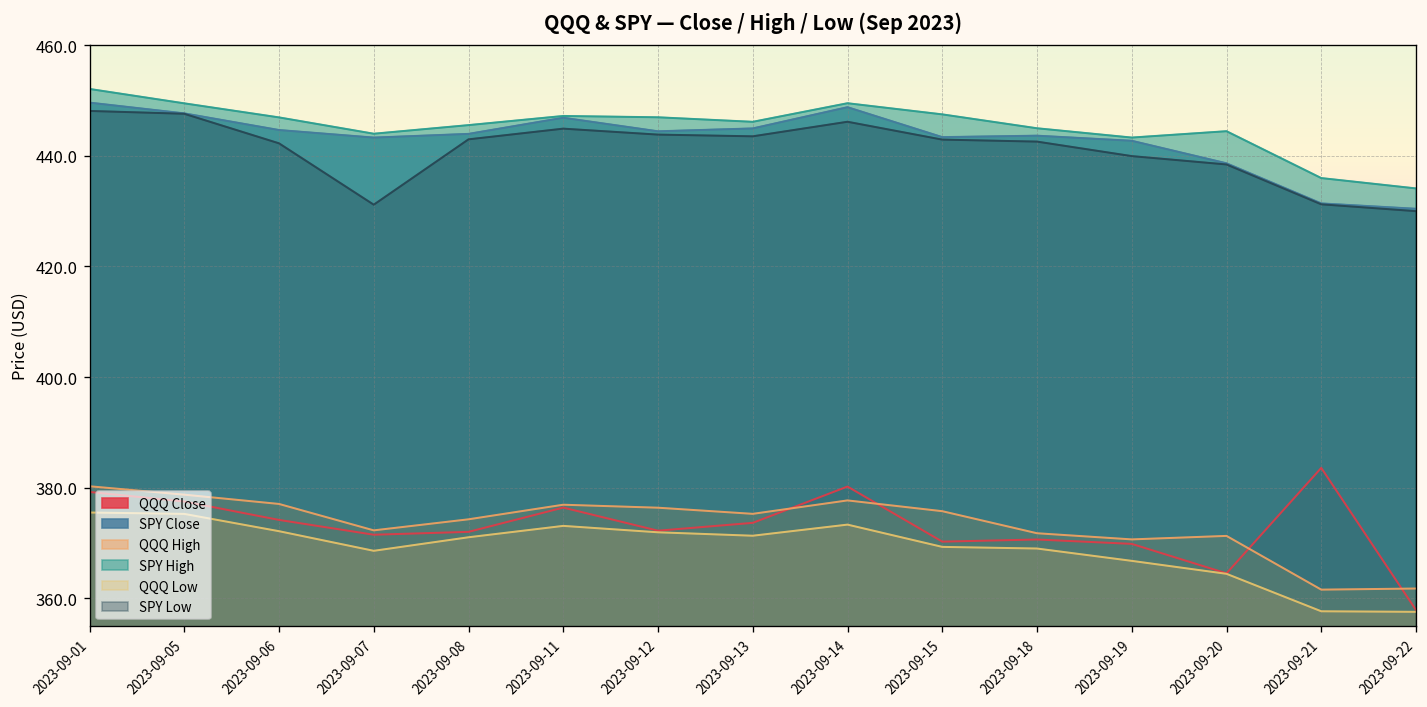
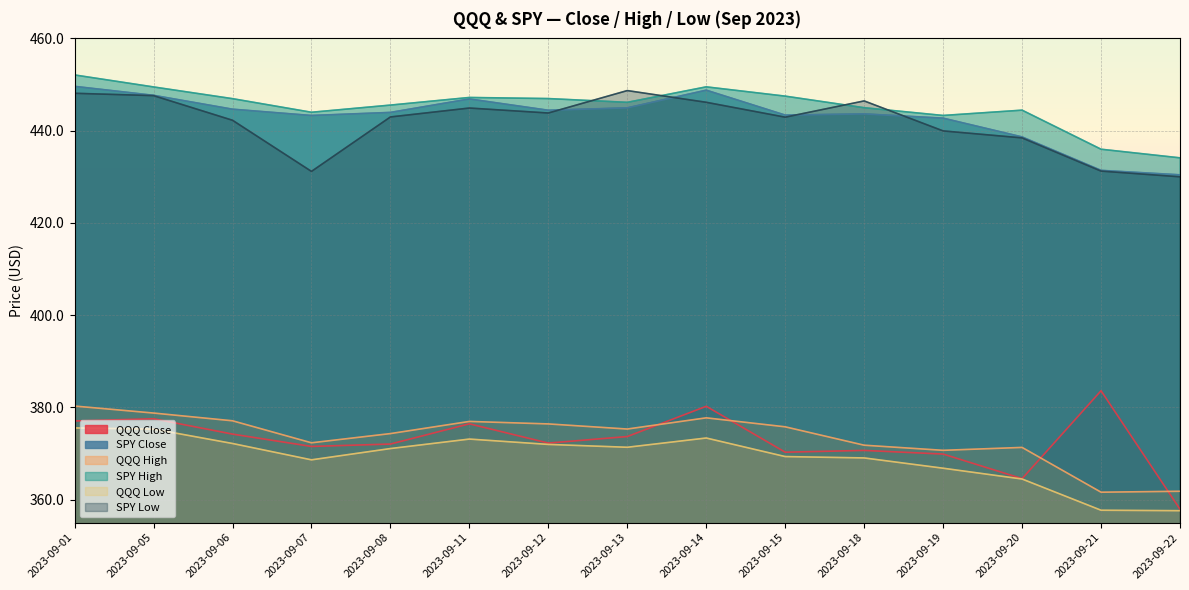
  {
    "QQQ Close": {
-     "2023-09-01": 379,
+     "2023-09-01": 377,
      "2023-09-05": 378,
      "2023-09-06": 374,
      "2023-09-07": 372,
      "2023-09-08": 372,
      "2023-09-13": 374,
      "2023-09-14": 380,
      "2023-09-15": 370,
      "2023-09-18": 371,
      "2023-09-19": 370,
      "2023-09-21": 384
    },
    "SPY Low": {
      "2023-09-01": 448,
      "2023-09-06": 442,
      "2023-09-07": 431,
      "2023-09-08": 443,
      "2023-09-11": 445,
      "2023-09-12": 444,
-     "2023-09-13": 444,
+     "2023-09-13": 449,
      "2023-09-14": 446,
-     "2023-09-18": 443,
+     "2023-09-18": 446,
      "2023-09-19": 440
    }
  }
